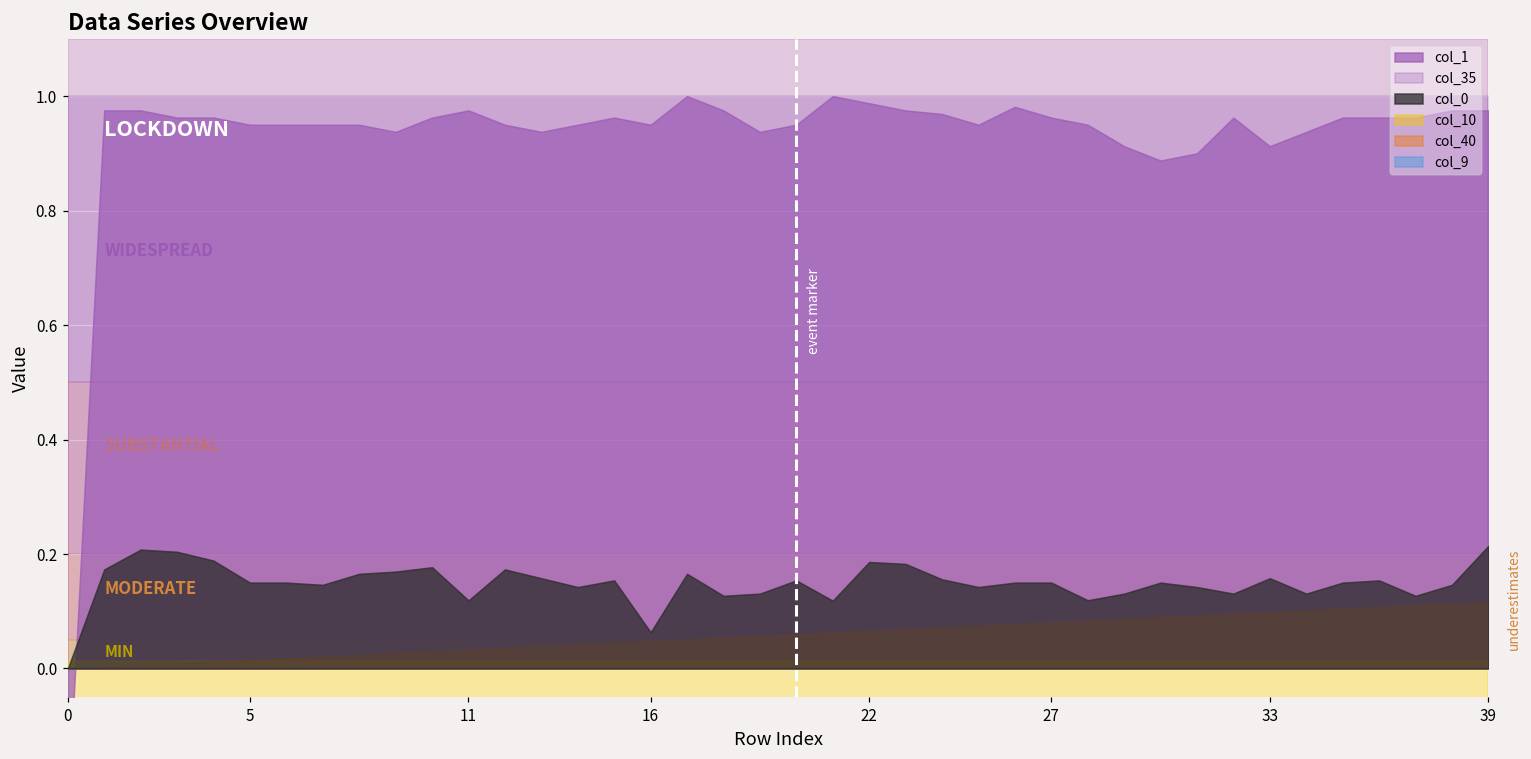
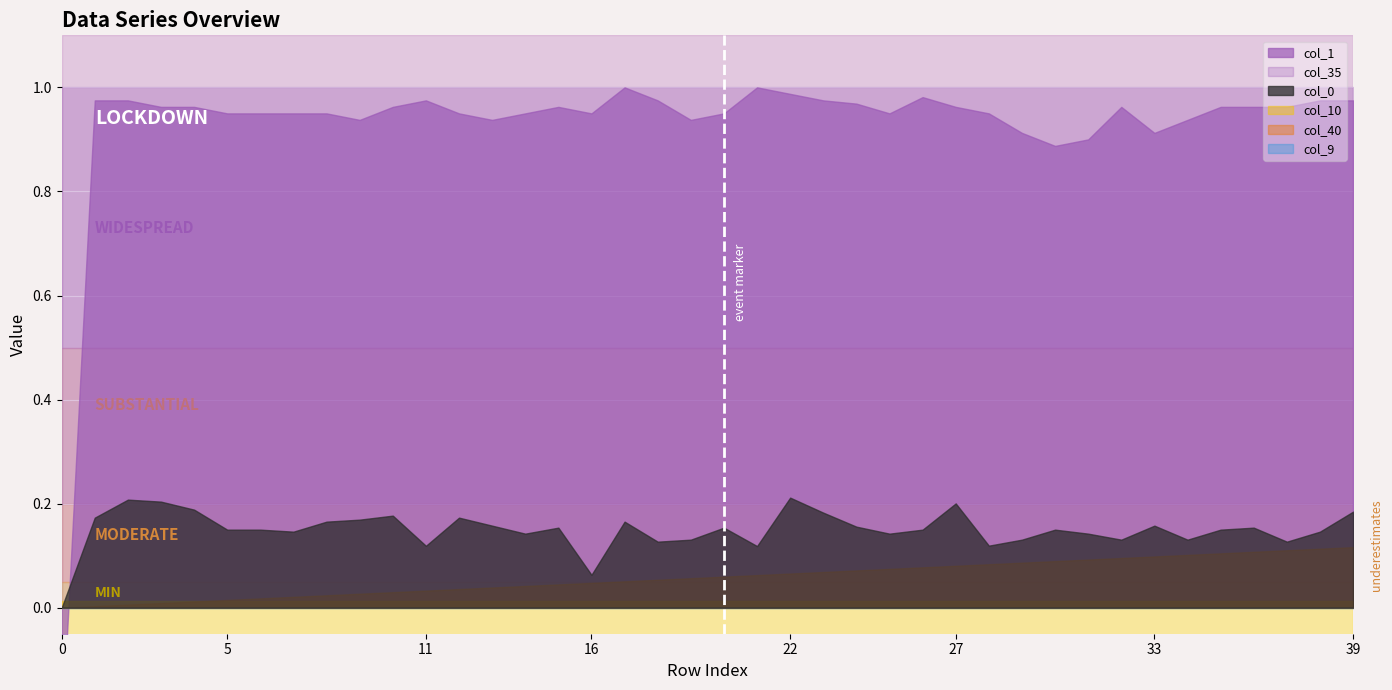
  {
    "col_0": {
      "5": 0.15,
      "11": 0.12,
      "16": 0.06,
-     "22": 0.19,
-     "27": 0.15,
+     "22": 0.21,
+     "27": 0.20,
      "33": 0.16,
-     "39": 0.21
+     "39": 0.18
    },
    "col_9": {
      "5": 0.00,
      "11": 0.00,
      "16": 0.00,
      "22": 0.00,
      "27": 0.00,
      "33": 0.00,
      "39": 0.00
    }
  }
